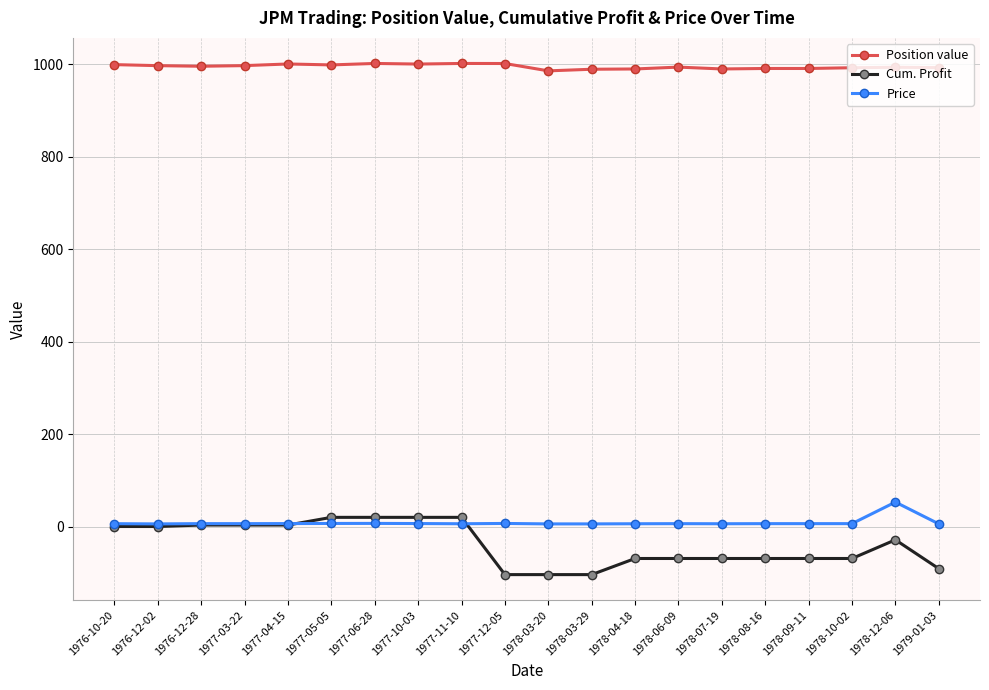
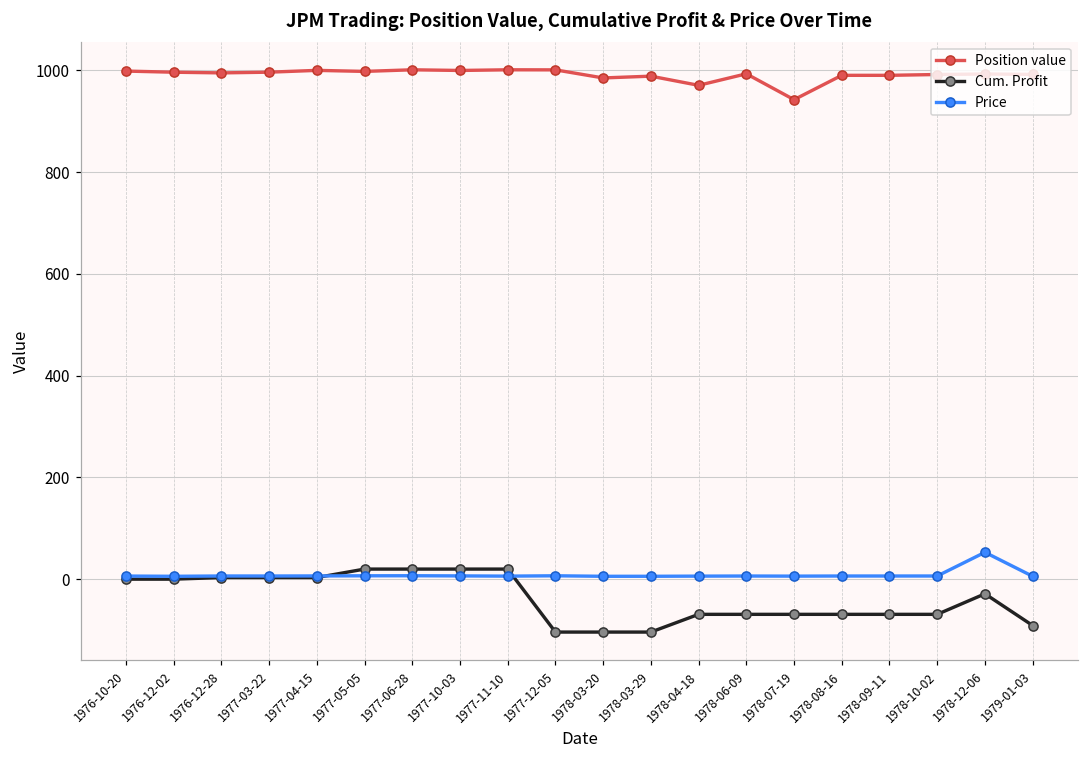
  {
    "Position value": {
      "1976-10-20": 1000,
      "1976-12-02": 1000,
      "1976-12-28": 1000,
      "1977-03-22": 1000,
      "1977-04-15": 1000,
      "1977-05-05": 1000,
      "1977-06-28": 1000,
      "1977-10-03": 1000,
      "1977-11-10": 1000,
      "1977-12-05": 1000,
      "1978-03-20": 990,
      "1978-03-29": 990,
-     "1978-04-18": 990,
+     "1978-04-18": 970,
      "1978-06-09": 990,
-     "1978-07-19": 990,
+     "1978-07-19": 940,
      "1978-08-16": 990,
      "1978-09-11": 990
    },
    "Cum. Profit": {
      "1976-10-20": 0,
      "1976-12-02": 0,
      "1977-05-05": 20,
      "1977-06-28": 20,
      "1977-10-03": 20,
      "1977-11-10": 20,
      "1977-12-05": -100,
      "1978-03-20": -100,
      "1978-03-29": -100,
      "1978-04-18": -70,
      "1978-06-09": -70,
      "1978-07-19": -70,
      "1978-08-16": -70,
      "1978-09-11": -70,
      "1978-10-02": -70,
      "1978-12-06": -30,
      "1979-01-03": -90
    },
    "Price": {
      "1976-10-20": 10,
      "1976-12-02": 10,
      "1977-05-05": 10,
      "1977-06-28": 10,
      "1977-10-03": 10,
      "1977-11-10": 10,
      "1977-12-05": 10,
      "1978-03-20": 10,
      "1978-03-29": 10,
      "1978-04-18": 10,
      "1978-06-09": 10,
      "1978-07-19": 10,
      "1978-08-16": 10,
      "1978-09-11": 10,
      "1978-10-02": 10,
      "1978-12-06": 50,
      "1979-01-03": 10
    }
  }
